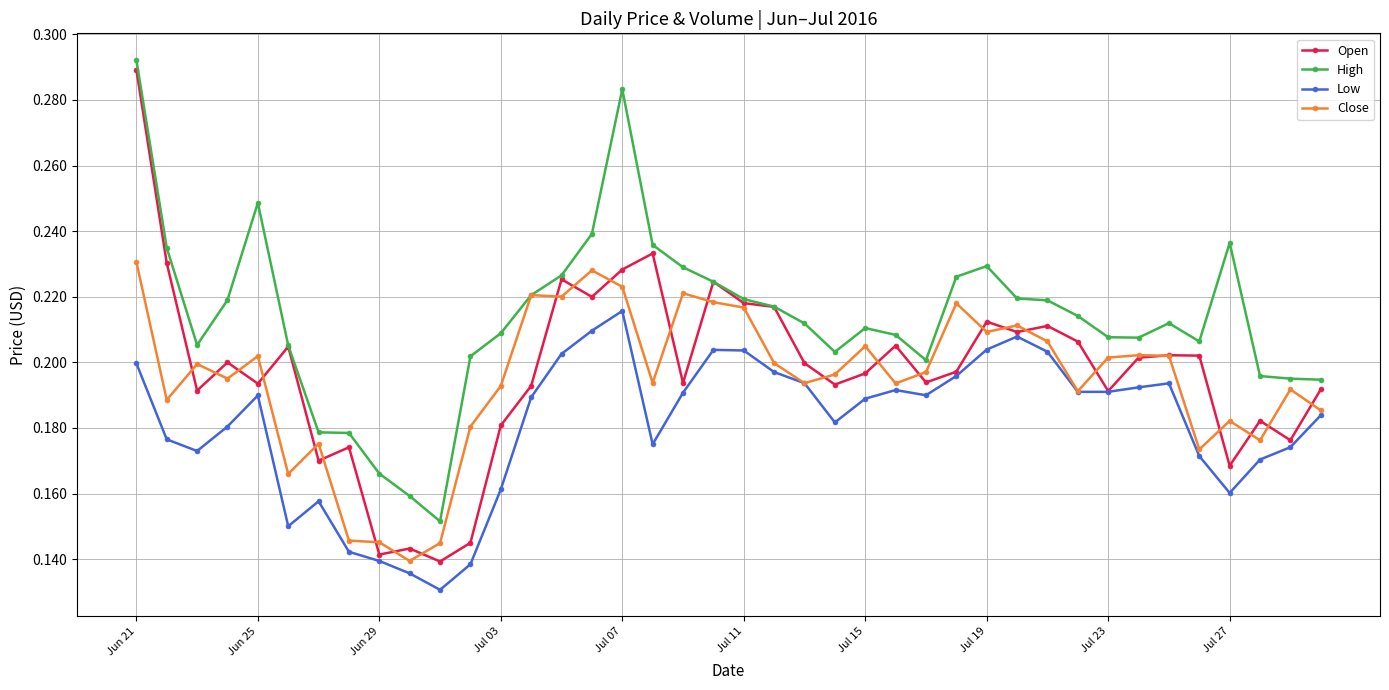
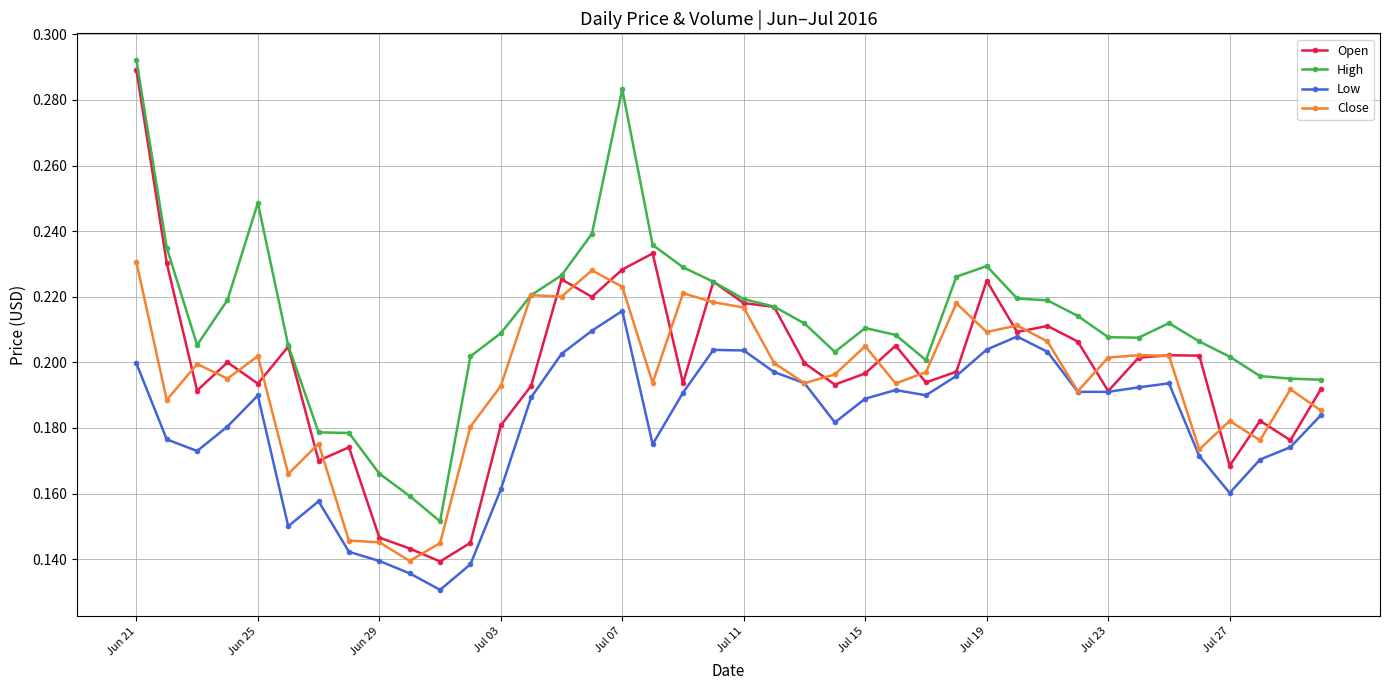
  {
    "Open": {
      "Jun 21": 0.289,
      "Jun 25": 0.193,
-     "Jun 29": 0.141,
+     "Jun 29": 0.147,
      "Jul 03": 0.181,
      "Jul 07": 0.228,
      "Jul 11": 0.218,
      "Jul 15": 0.197,
-     "Jul 19": 0.212,
+     "Jul 19": 0.225,
      "Jul 27": 0.168
    },
    "High": {
      "Jun 21": 0.292,
      "Jun 25": 0.249,
      "Jun 29": 0.166,
      "Jul 03": 0.209,
      "Jul 07": 0.283,
      "Jul 11": 0.219,
      "Jul 15": 0.210,
      "Jul 19": 0.229,
      "Jul 23": 0.208,
-     "Jul 27": 0.236
+     "Jul 27": 0.202
    },
    "Low": {
      "Jun 21": 0.200,
      "Jun 25": 0.190,
      "Jun 29": 0.139,
      "Jul 03": 0.161,
      "Jul 07": 0.216,
      "Jul 11": 0.204,
      "Jul 15": 0.189,
      "Jul 19": 0.204,
      "Jul 27": 0.160
    },
    "Close": {
      "Jun 21": 0.231,
      "Jun 25": 0.202,
      "Jun 29": 0.145,
      "Jul 03": 0.193,
      "Jul 07": 0.223,
      "Jul 11": 0.217,
      "Jul 15": 0.205,
      "Jul 19": 0.209,
      "Jul 23": 0.201,
      "Jul 27": 0.182
    }
  }
